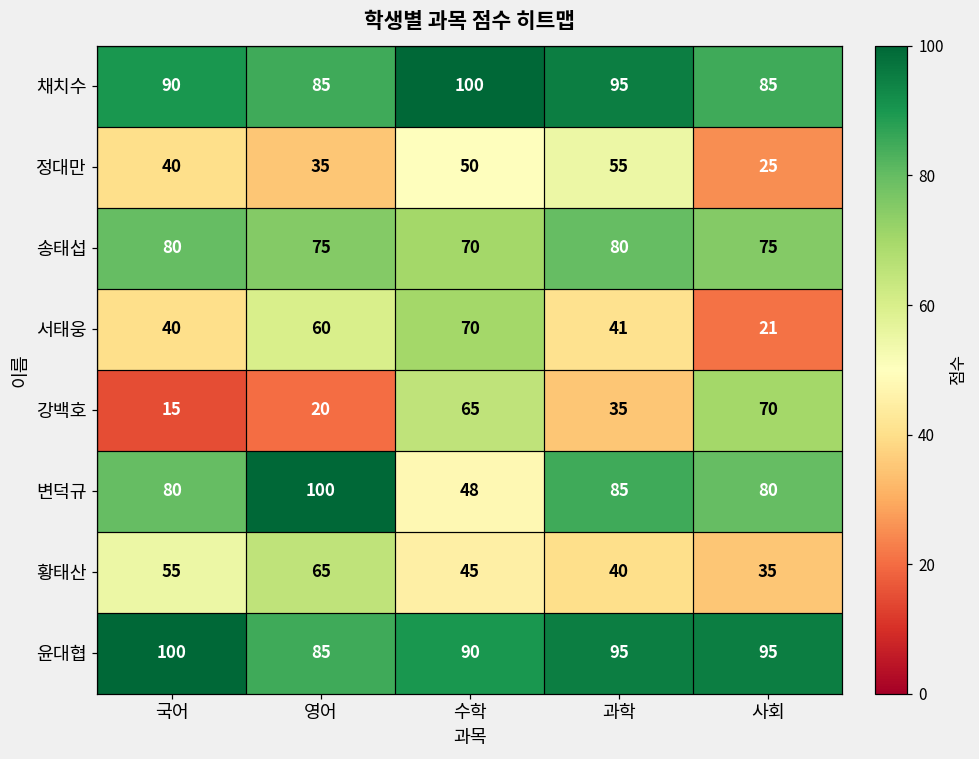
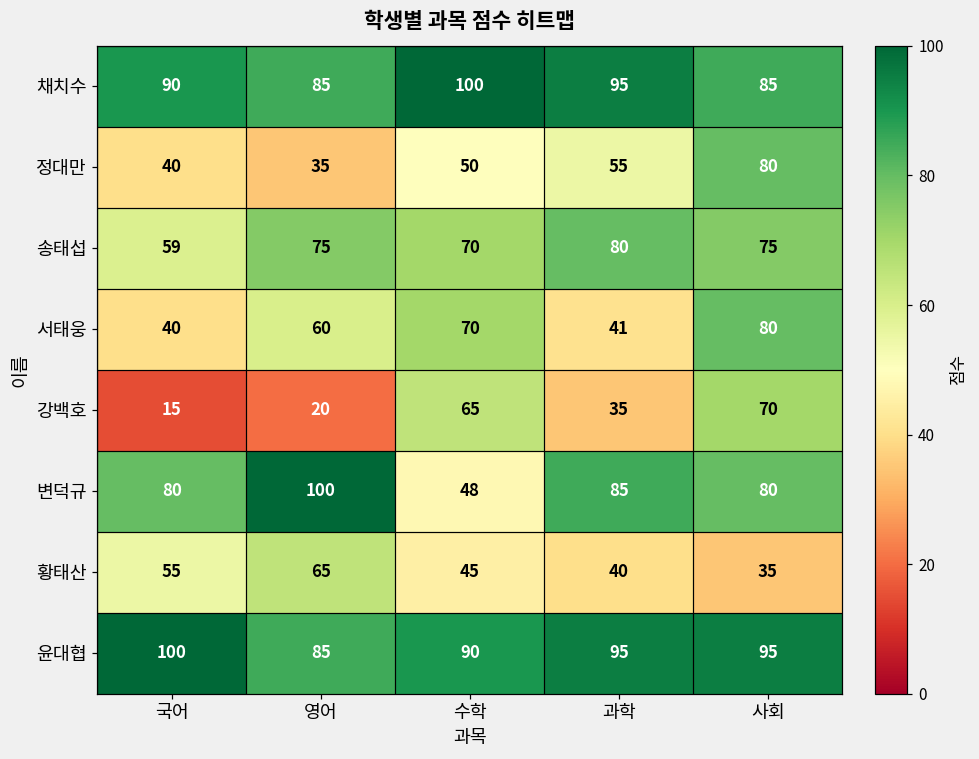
  {
    "채치수": {
      "국어": 90,
      "영어": 85,
      "수학": 100,
      "과학": 95,
      "사회": 85
    },
    "정대만": {
      "국어": 40,
      "영어": 35,
      "수학": 50,
      "과학": 55,
-     "사회": 25
+     "사회": 80
    },
    "송태섭": {
-     "국어": 80,
+     "국어": 59,
      "영어": 75,
      "수학": 70,
      "과학": 80,
      "사회": 75
    },
    "서태웅": {
      "국어": 40,
      "영어": 60,
      "수학": 70,
      "과학": 41,
-     "사회": 21
+     "사회": 80
    },
    "강백호": {
      "국어": 15,
      "영어": 20,
      "수학": 65,
      "과학": 35,
      "사회": 70
    },
    "변덕규": {
      "국어": 80,
      "영어": 100,
      "수학": 48,
      "과학": 85,
      "사회": 80
    },
    "황태산": {
      "국어": 55,
      "영어": 65,
      "수학": 45,
      "과학": 40,
      "사회": 35
    },
    "윤대협": {
      "국어": 100,
      "영어": 85,
      "수학": 90,
      "과학": 95,
      "사회": 95
    }
  }
